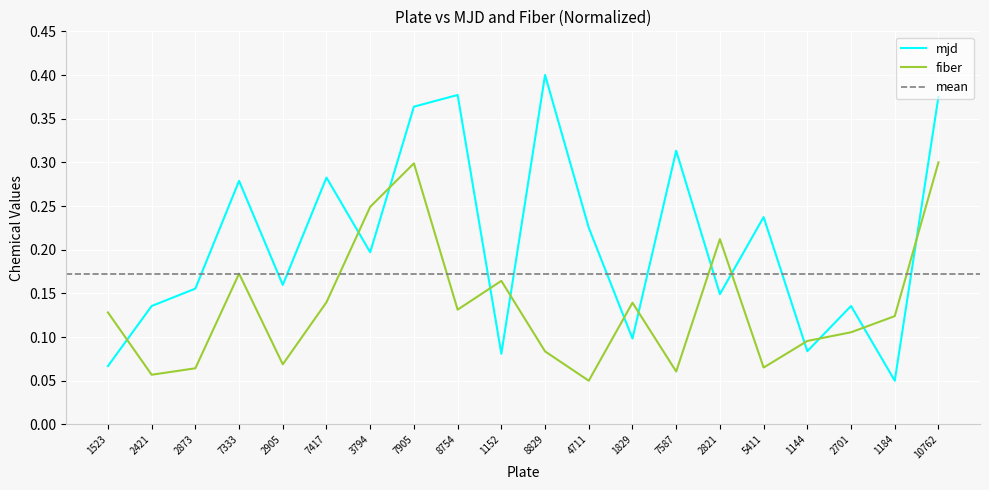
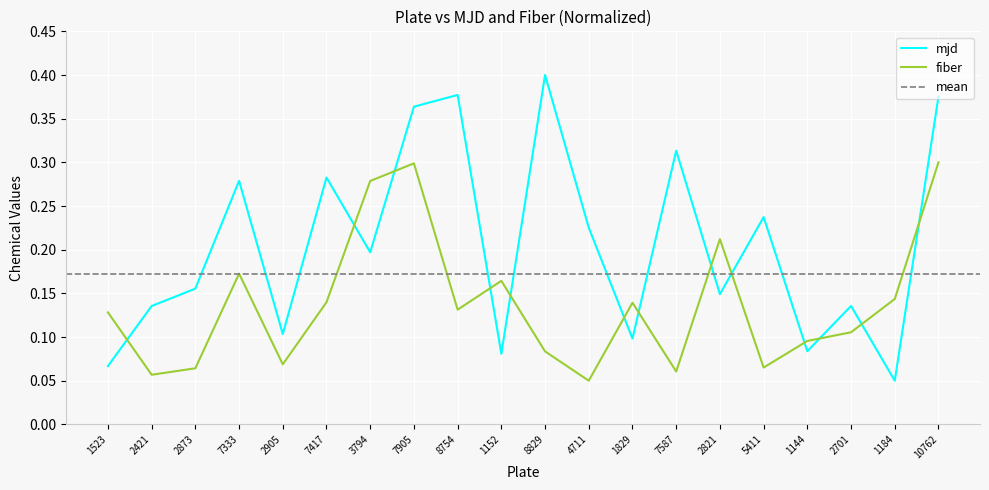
  {
    "mjd": {
      "1523": 0.07,
      "2421": 0.14,
      "2873": 0.16,
      "7333": 0.28,
-     "2905": 0.16,
+     "2905": 0.10,
      "7417": 0.28,
      "3794": 0.20,
      "7905": 0.36,
      "8754": 0.38,
      "1152": 0.08,
      "8829": 0.40,
      "4711": 0.23,
      "1829": 0.10,
      "7587": 0.31,
      "2821": 0.15,
      "5411": 0.24,
      "1144": 0.08,
      "2701": 0.14,
      "1184": 0.05
    },
    "fiber": {
      "1523": 0.13,
      "2421": 0.06,
      "2873": 0.06,
      "7333": 0.17,
      "2905": 0.07,
      "7417": 0.14,
-     "3794": 0.25,
+     "3794": 0.28,
      "7905": 0.30,
      "8754": 0.13,
      "1152": 0.16,
      "8829": 0.08,
      "4711": 0.05,
      "1829": 0.14,
      "7587": 0.06,
      "2821": 0.21,
      "5411": 0.07,
      "1144": 0.10,
      "2701": 0.11,
-     "1184": 0.12,
+     "1184": 0.14,
      "10762": 0.30
    }
  }
